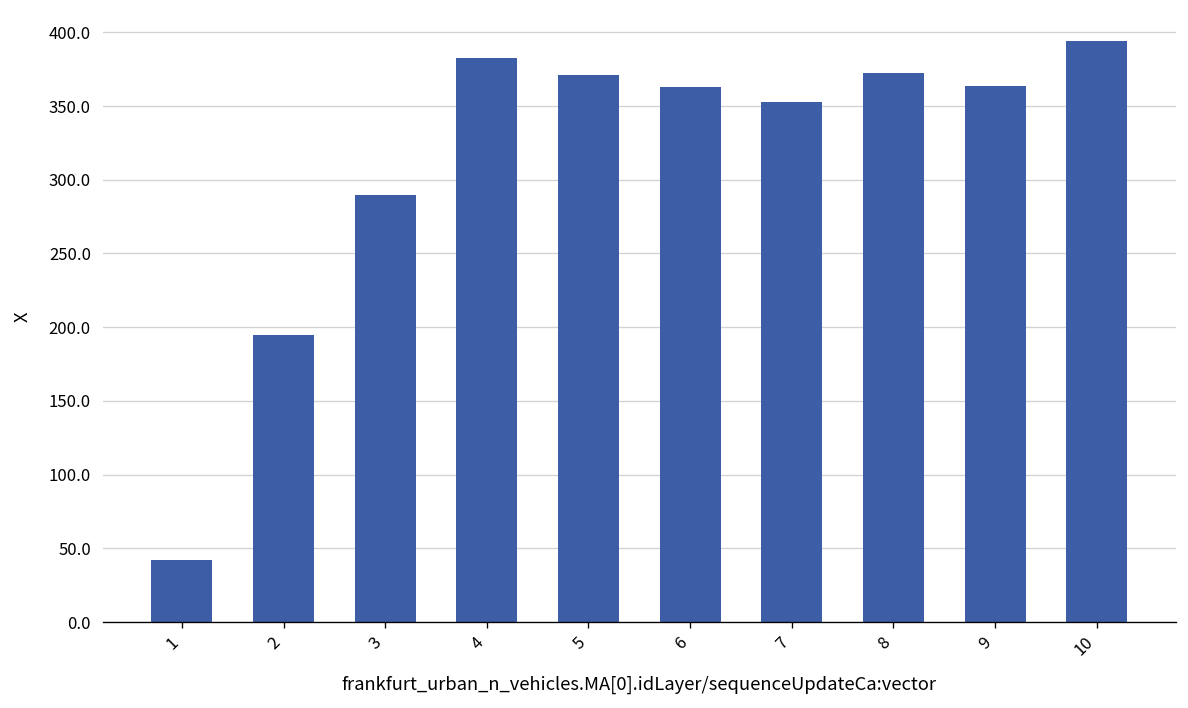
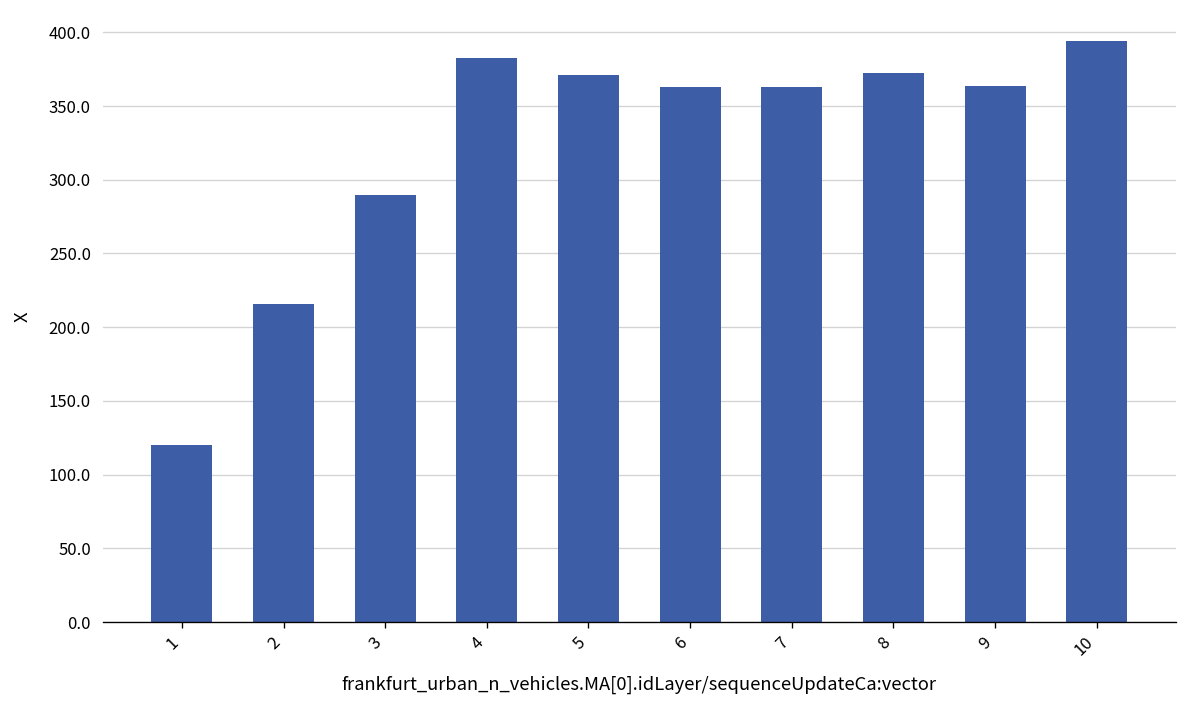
  {
-   "1": 42,
-   "2": 195,
+   "1": 120,
+   "2": 216,
    "3": 290,
    "4": 383,
    "5": 371,
    "6": 363,
-   "7": 352,
+   "7": 363,
    "8": 373,
    "9": 364,
    "10": 394
  }
